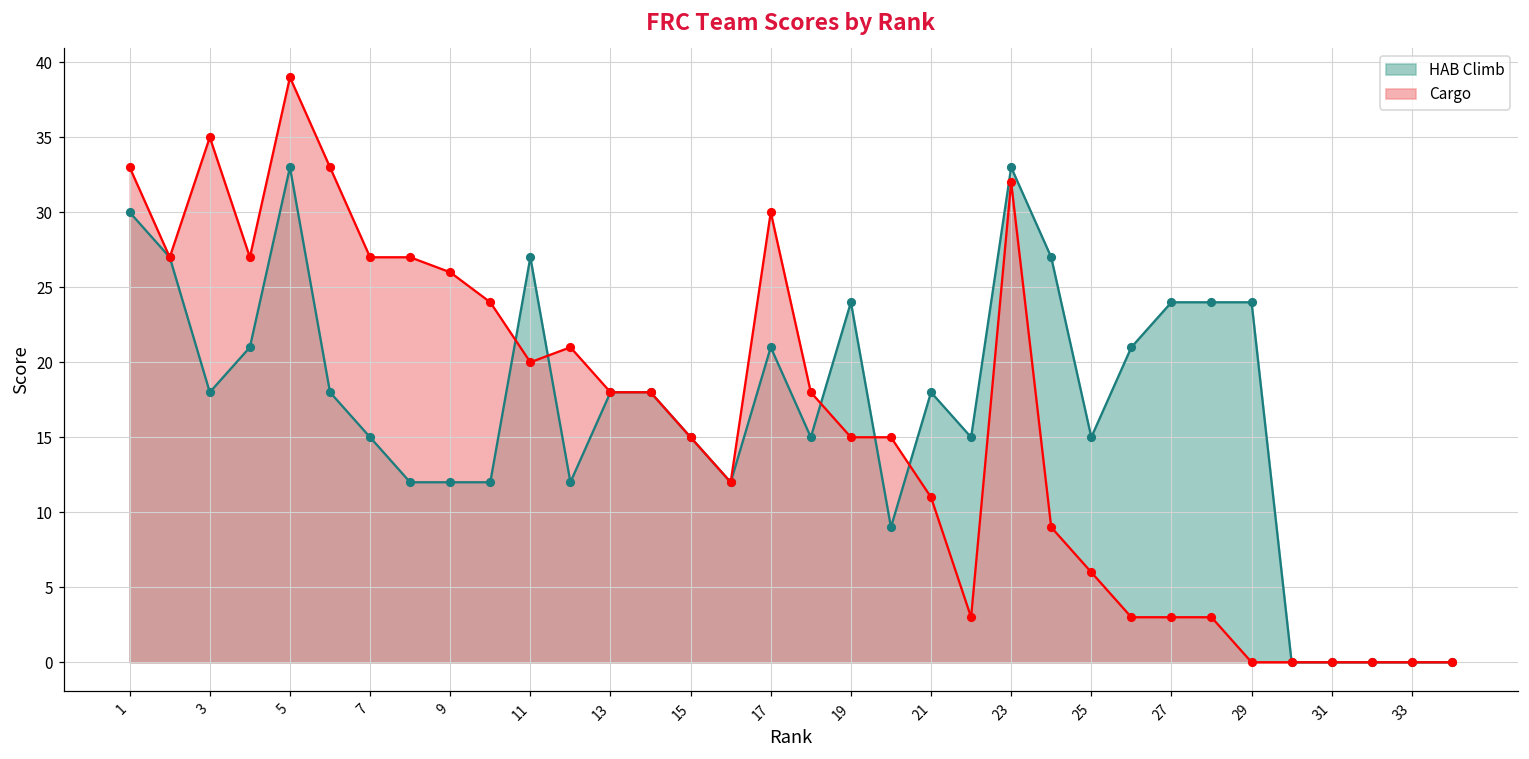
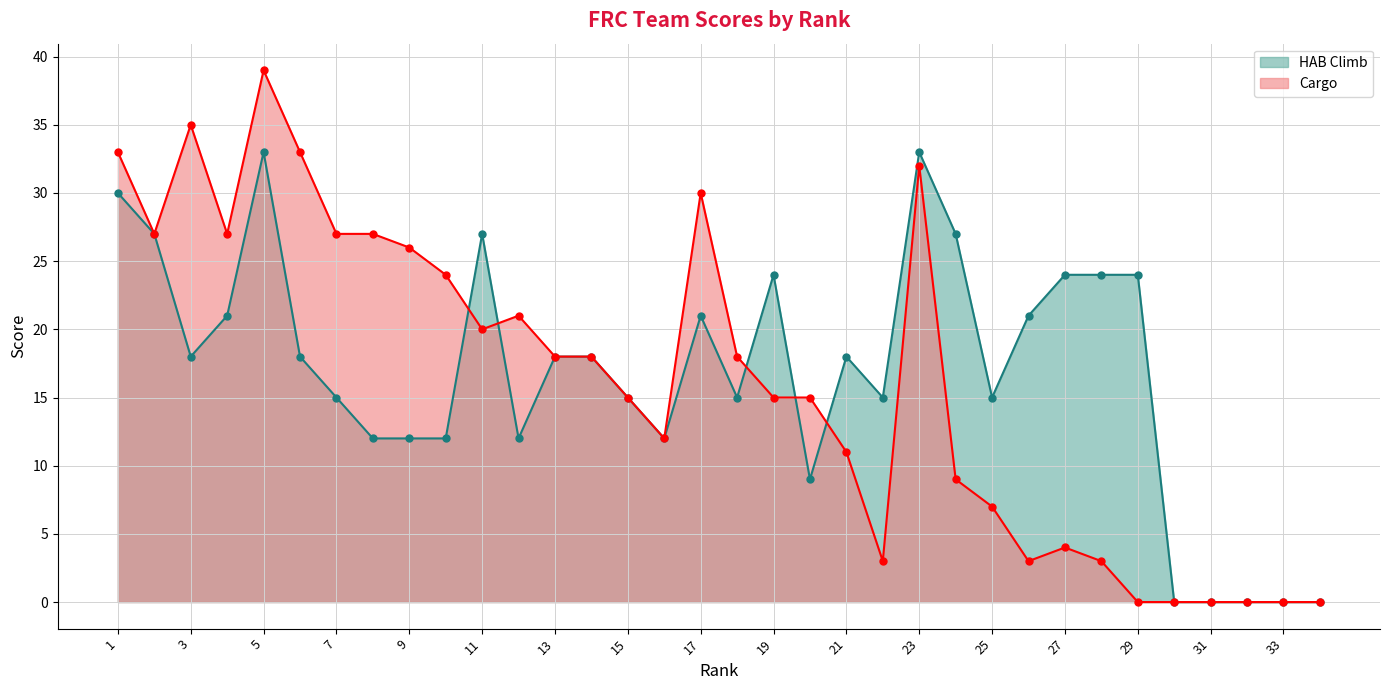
  {
    "HAB Climb": {
      "1": 30,
      "3": 18,
      "5": 33,
      "7": 15,
      "9": 12,
      "11": 27,
      "17": 21,
      "19": 24,
      "21": 18,
      "23": 33,
      "25": 15,
      "27": 24,
      "29": 24
    },
    "Cargo": {
      "1": 33,
      "3": 35,
      "5": 39,
      "7": 27,
      "9": 26,
      "11": 20,
      "17": 30,
      "19": 15,
      "21": 11,
      "23": 32,
-     "25": 6,
-     "27": 3,
+     "25": 7,
+     "27": 4,
      "29": 0
    }
  }
